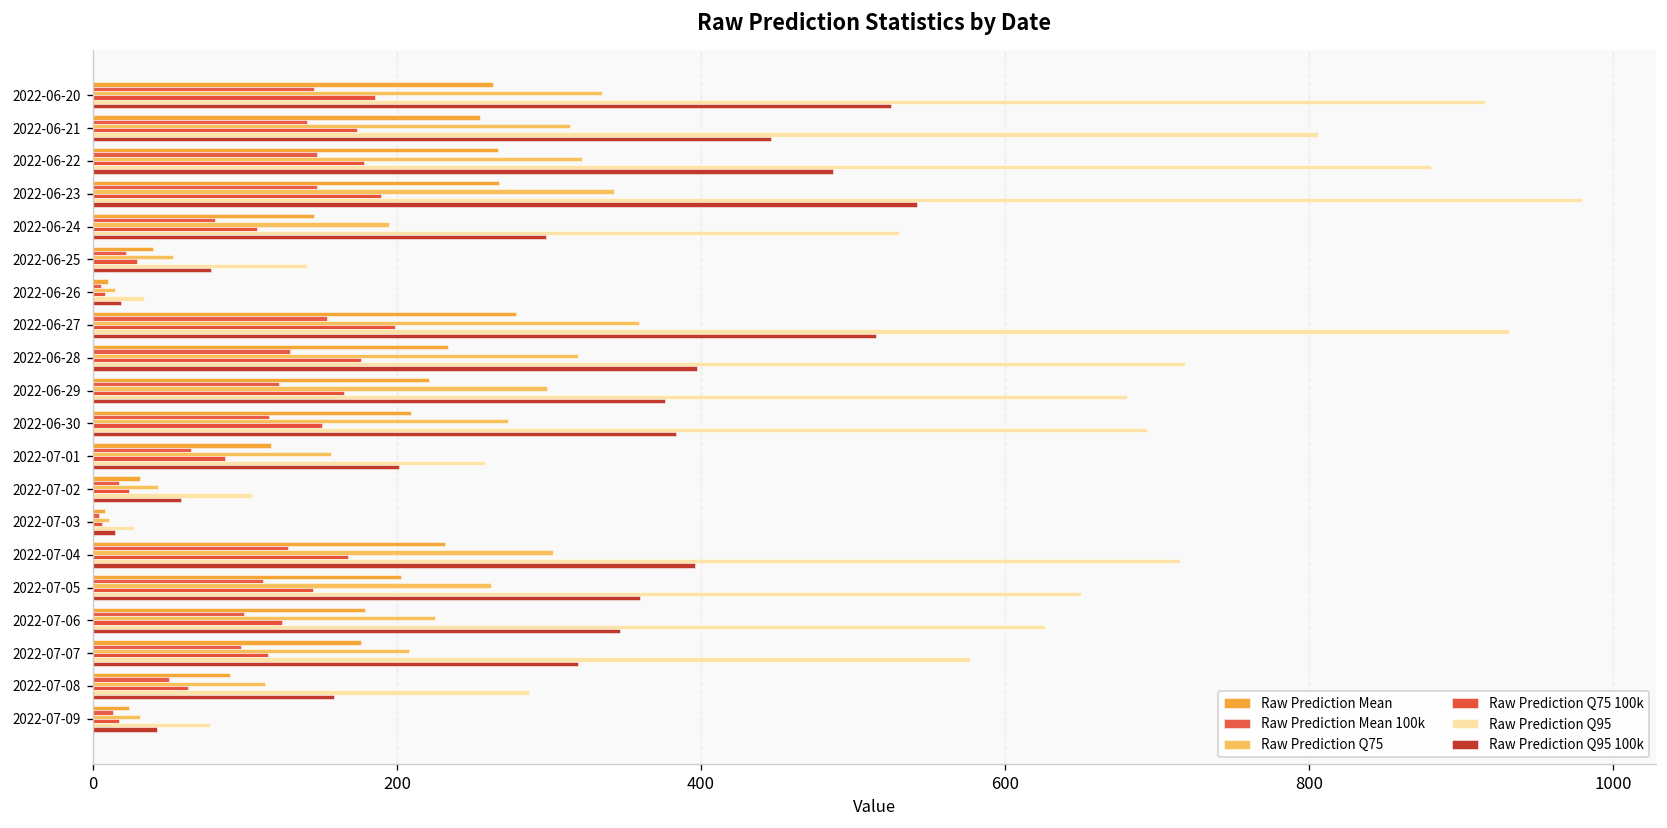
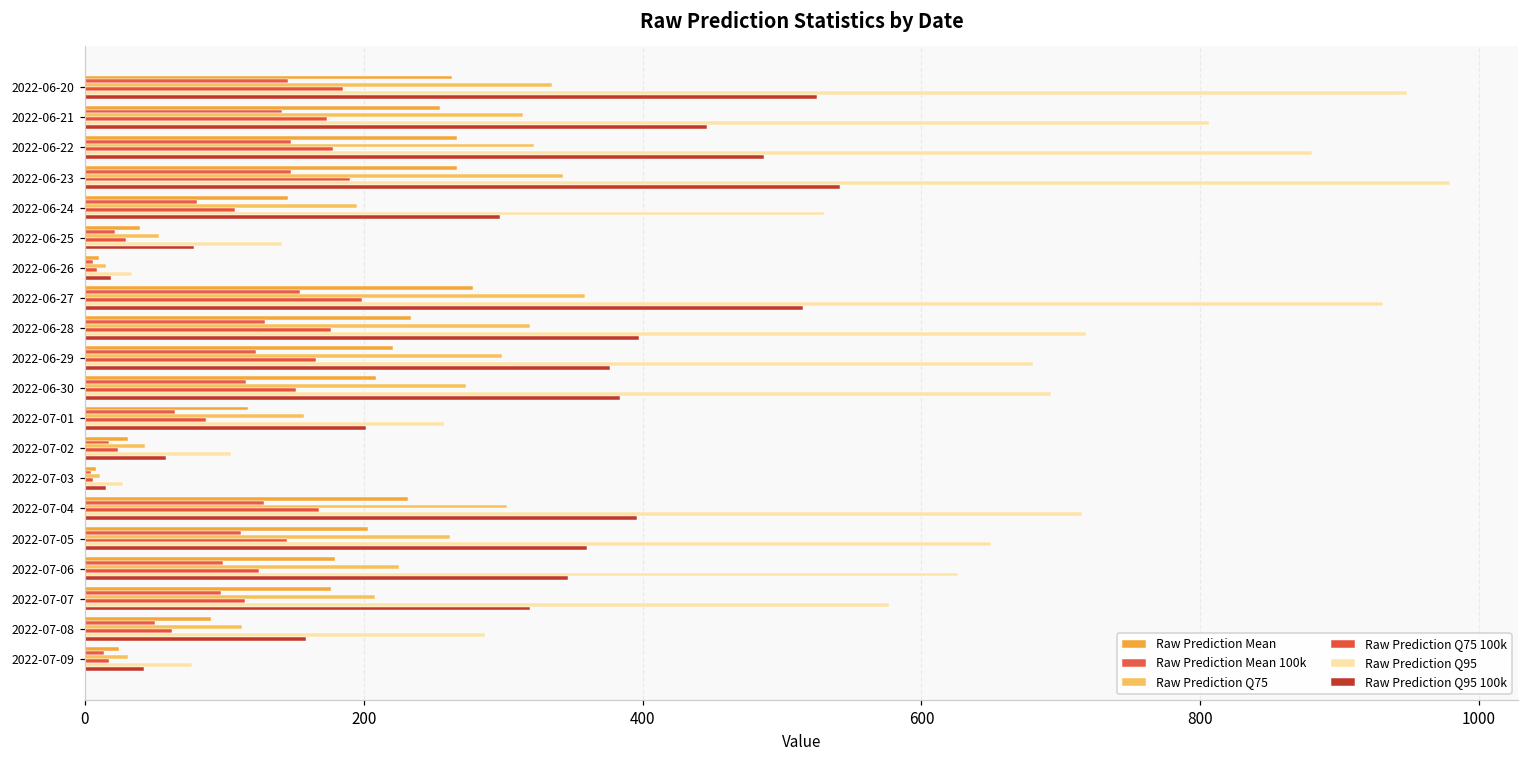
  {
    "Raw Prediction Q95": {
-     "2022-06-20": 915,
+     "2022-06-20": 948,
      "2022-06-21": 806,
      "2022-06-22": 880,
      "2022-06-23": 979,
      "2022-06-24": 530,
      "2022-06-25": 141,
      "2022-06-26": 34,
      "2022-06-27": 931,
      "2022-06-28": 718,
      "2022-06-29": 680,
      "2022-06-30": 693,
      "2022-07-01": 258,
      "2022-07-02": 105,
      "2022-07-03": 27,
      "2022-07-04": 715,
      "2022-07-05": 650,
      "2022-07-06": 626,
      "2022-07-07": 577,
      "2022-07-08": 287,
      "2022-07-09": 77
    }
  }
